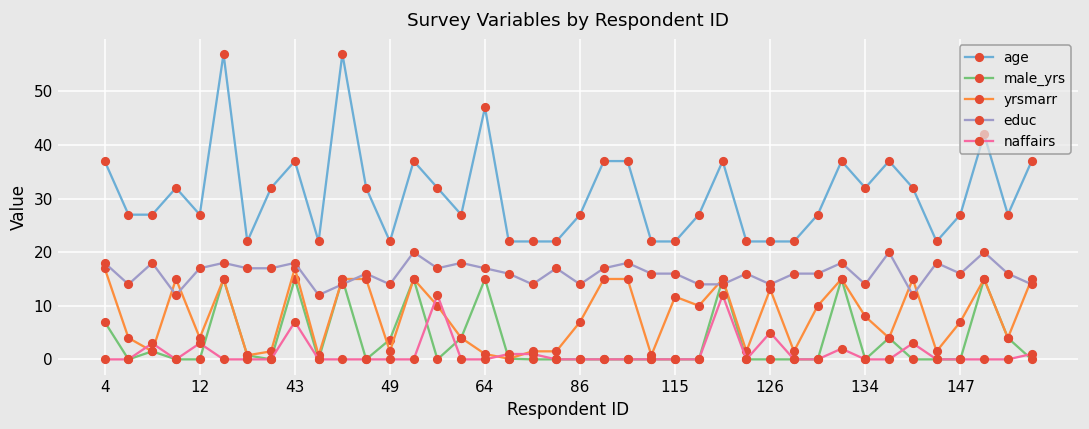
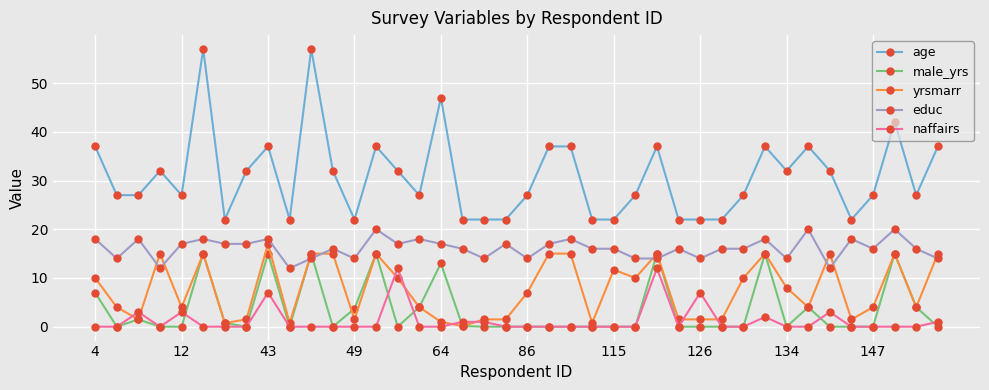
  {
    "male_yrs": {
      "4": 7,
      "12": 0,
      "43": 15,
      "49": 4,
-     "64": 15,
+     "64": 13,
      "126": 0
    },
    "yrsmarr": {
-     "4": 17,
+     "4": 10,
      "12": 4,
      "43": 17,
      "49": 2,
      "64": 1,
      "86": 7,
      "115": 12,
-     "126": 13,
+     "126": 2,
      "134": 8,
-     "147": 7
+     "147": 4
    },
    "naffairs": {
      "4": 0,
      "12": 3,
      "43": 7,
      "49": 0,
      "64": 0,
-     "126": 5
+     "126": 7
    }
  }
